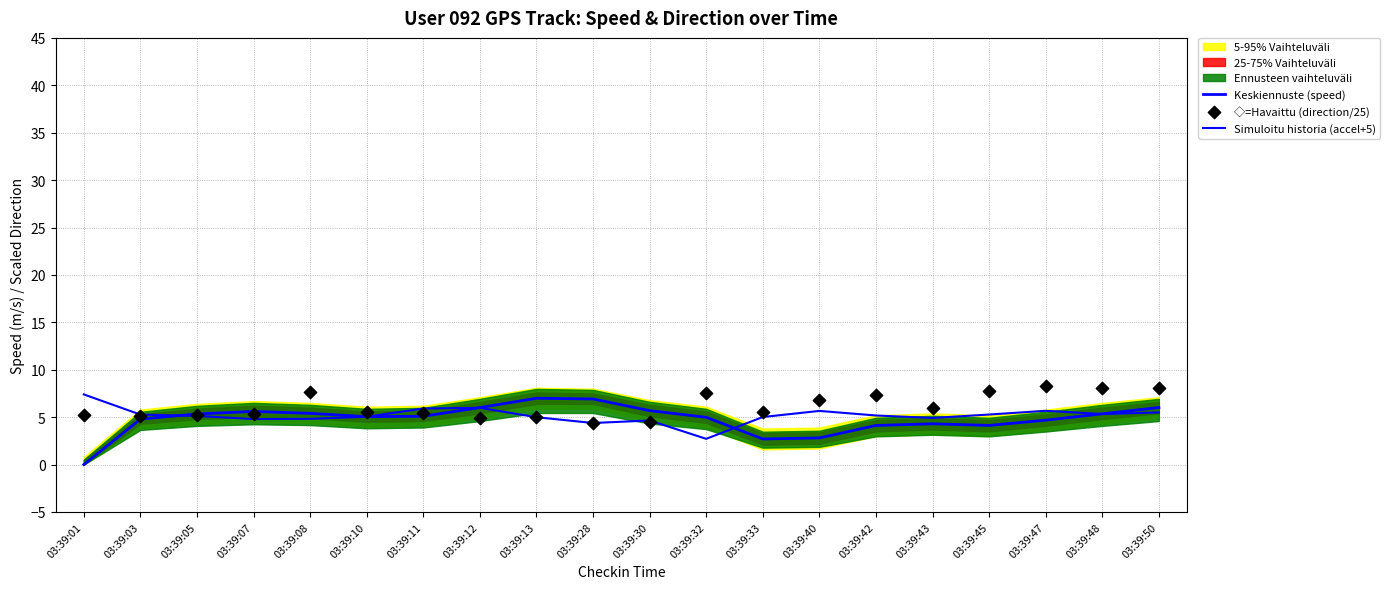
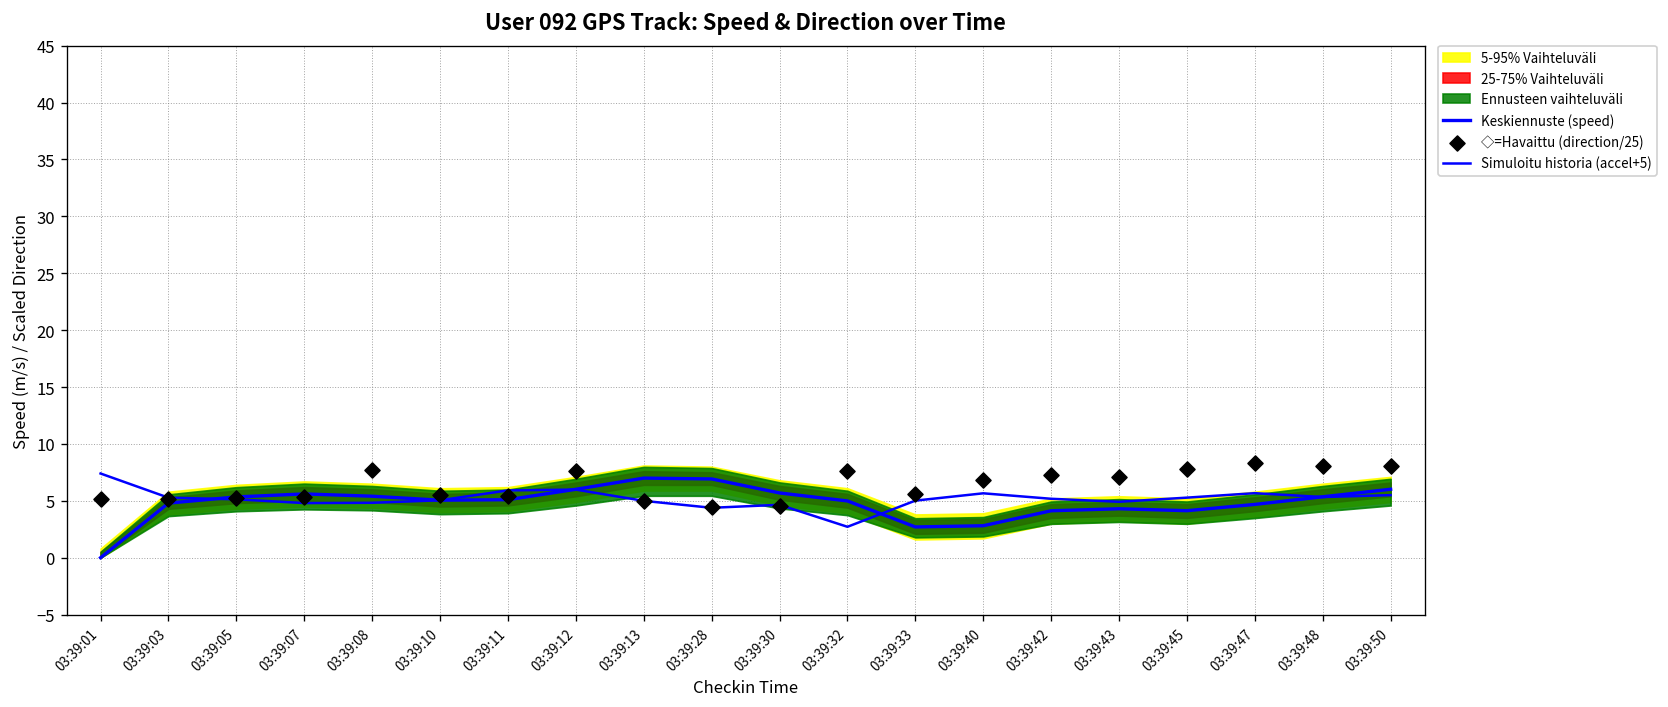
  {
    "◇=Havaittu (direction/25)": {
-     "03:39:12": 5,
-     "03:39:43": 6
+     "03:39:12": 8,
+     "03:39:43": 7
    }
  }
